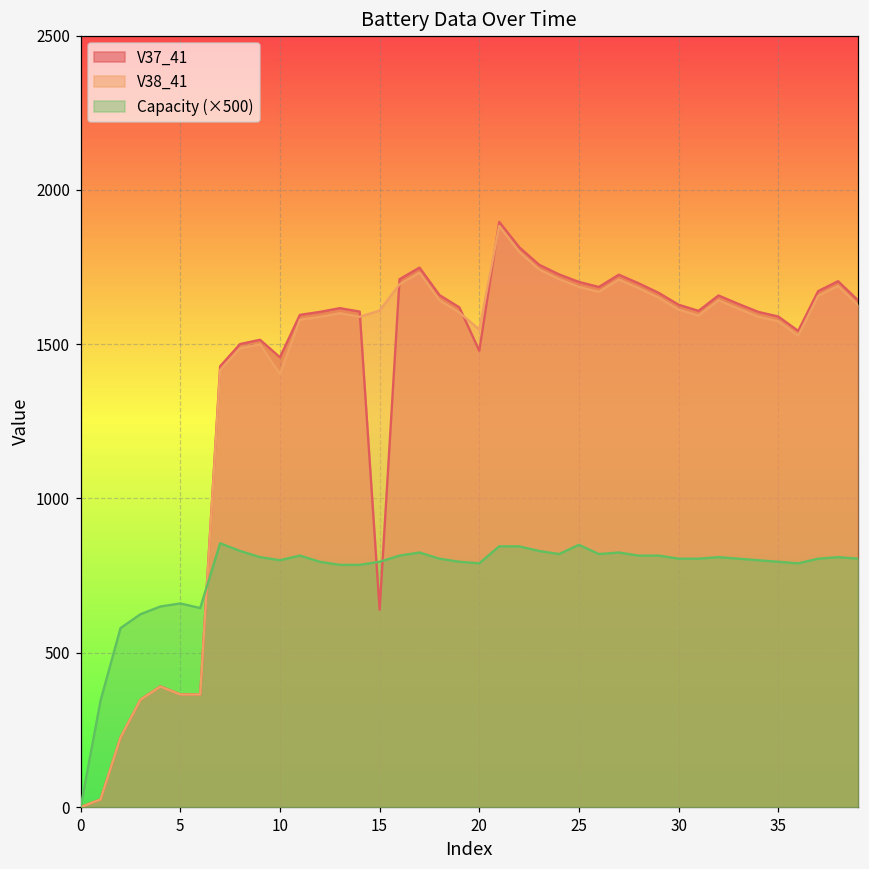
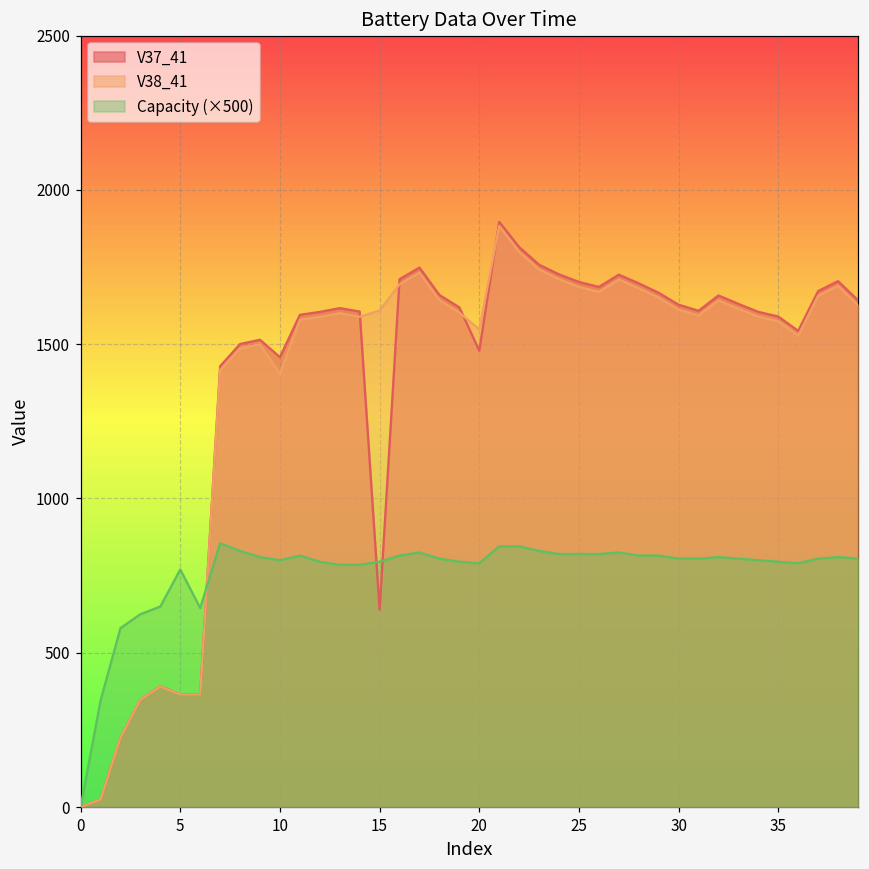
  {
    "V37_41": {
      "10": 1460,
      "15": 640,
      "20": 1480,
      "25": 1700,
      "30": 1630,
      "35": 1590
    },
    "V38_41": {
      "10": 1400,
      "15": 1610,
      "20": 1550,
      "25": 1690,
      "30": 1610,
      "35": 1570
    },
    "Capacity (×500)": {
-     "5": 660,
+     "5": 770,
      "10": 800,
      "15": 800,
      "20": 790,
-     "25": 850,
+     "25": 820,
      "30": 810,
      "35": 800
    }
  }
